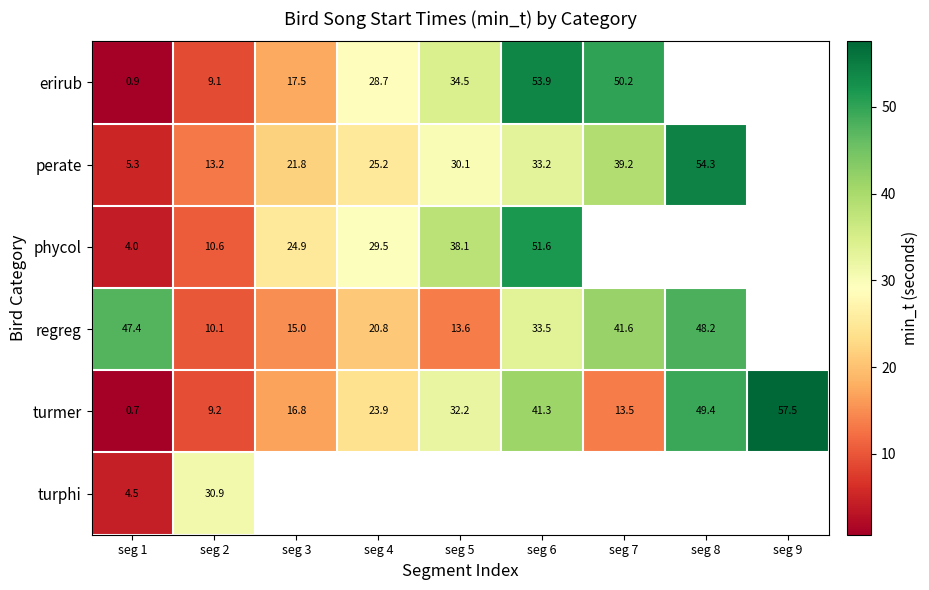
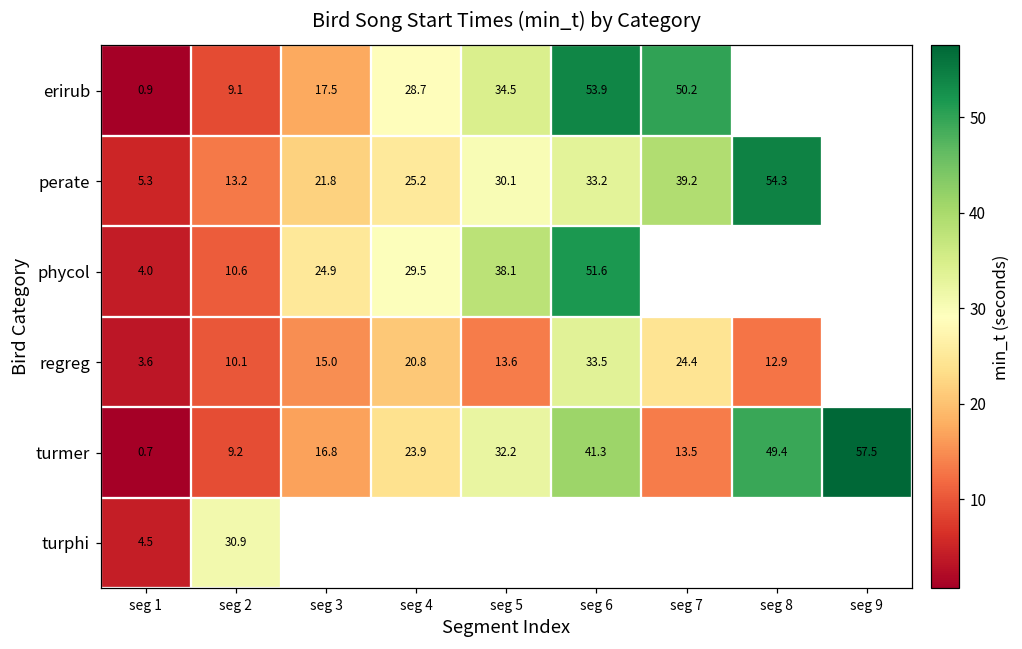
  {
    "erirub": {
      "seg 1": 0.9,
      "seg 2": 9.1,
      "seg 3": 17.5,
      "seg 4": 28.7,
      "seg 5": 34.5,
      "seg 6": 53.9,
      "seg 7": 50.2
    },
    "perate": {
      "seg 1": 5.3,
      "seg 2": 13.2,
      "seg 3": 21.8,
      "seg 4": 25.2,
      "seg 5": 30.1,
      "seg 6": 33.2,
      "seg 7": 39.2,
      "seg 8": 54.3
    },
    "phycol": {
      "seg 1": 4.0,
      "seg 2": 10.6,
      "seg 3": 24.9,
      "seg 4": 29.5,
      "seg 5": 38.1,
      "seg 6": 51.6
    },
    "regreg": {
-     "seg 1": 47.4,
+     "seg 1": 3.6,
      "seg 2": 10.1,
      "seg 3": 15.0,
      "seg 4": 20.8,
      "seg 5": 13.6,
      "seg 6": 33.5,
-     "seg 7": 41.6,
-     "seg 8": 48.2
+     "seg 7": 24.4,
+     "seg 8": 12.9
    },
    "turmer": {
      "seg 1": 0.7,
      "seg 2": 9.2,
      "seg 3": 16.8,
      "seg 4": 23.9,
      "seg 5": 32.2,
      "seg 6": 41.3,
      "seg 7": 13.5,
      "seg 8": 49.4,
      "seg 9": 57.5
    },
    "turphi": {
      "seg 1": 4.5,
      "seg 2": 30.9
    }
  }
